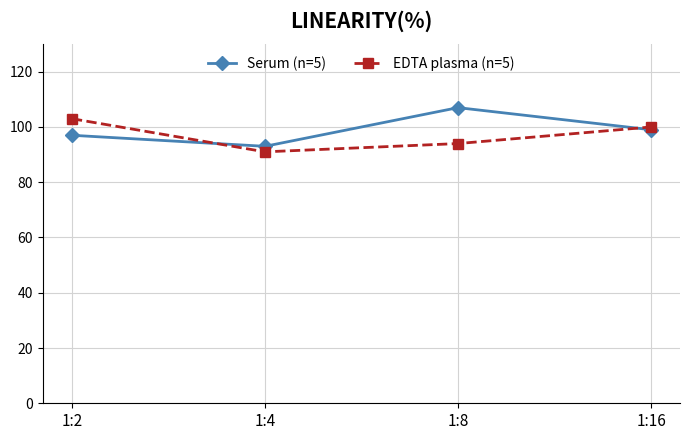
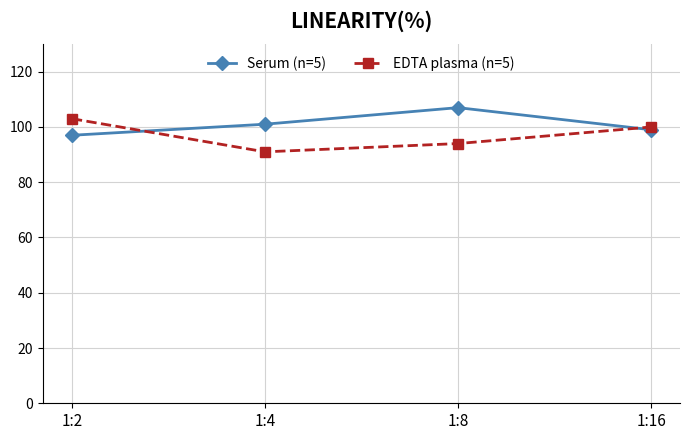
  {
    "Serum (n=5)": {
      "1:2": 97,
-     "1:4": 93,
+     "1:4": 101,
      "1:8": 107,
      "1:16": 99
    },
    "EDTA plasma (n=5)": {
      "1:2": 103,
      "1:4": 91,
      "1:8": 94,
      "1:16": 100
    }
  }
